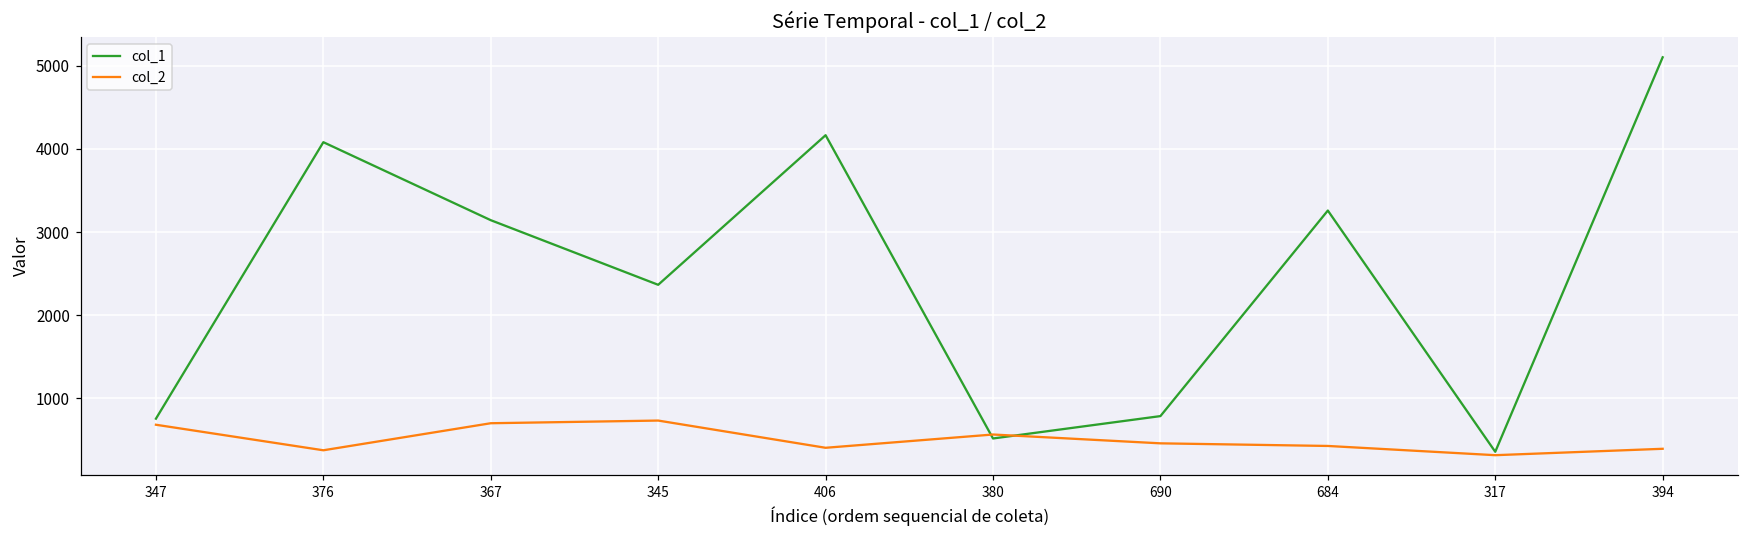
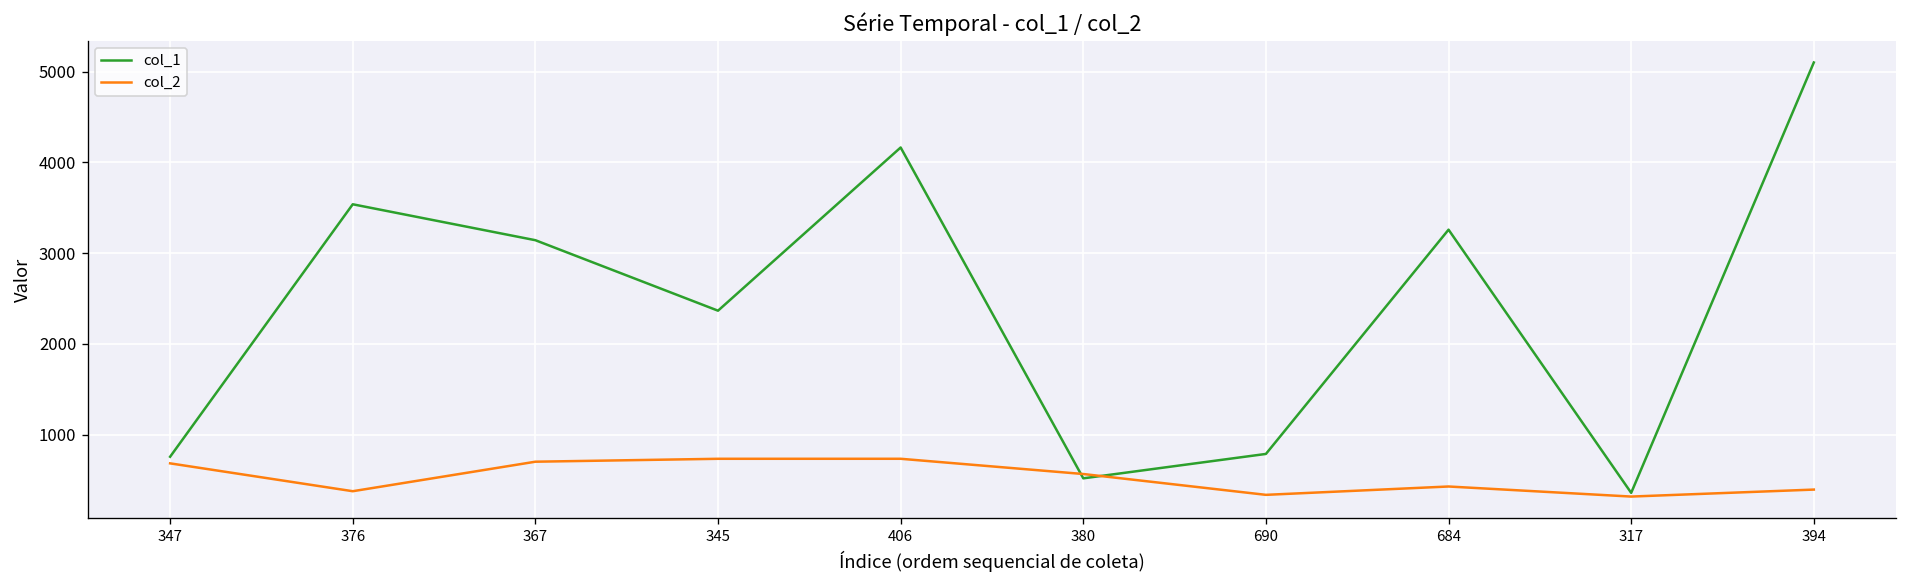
  {
    "col_1": {
      "347": 800,
-     "376": 4100,
+     "376": 3500,
      "367": 3100,
      "345": 2400,
      "406": 4200,
      "380": 500,
      "690": 800,
      "684": 3300,
      "317": 400,
      "394": 5100
    },
    "col_2": {
      "347": 700,
      "376": 400,
      "367": 700,
      "345": 700,
-     "406": 400,
+     "406": 700,
      "380": 600,
-     "690": 500,
+     "690": 300,
      "684": 400,
      "317": 300,
      "394": 400
    }
  }
